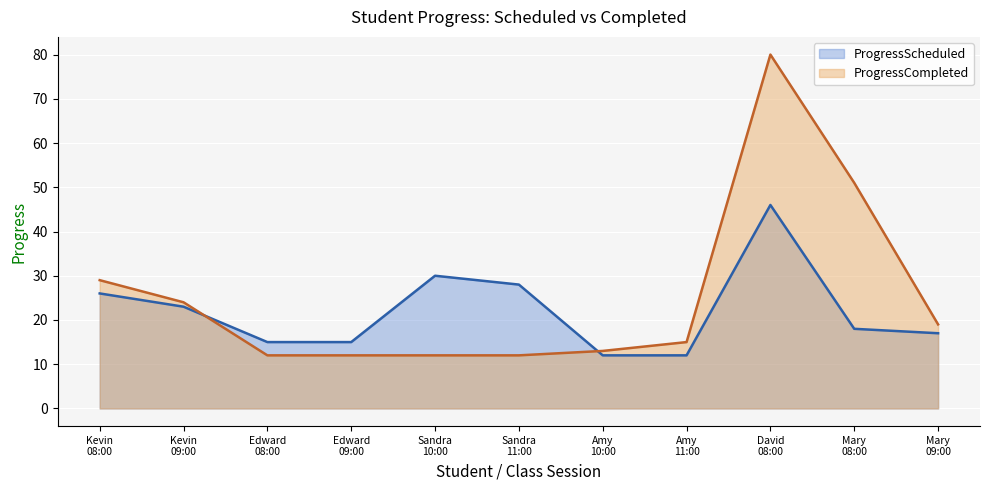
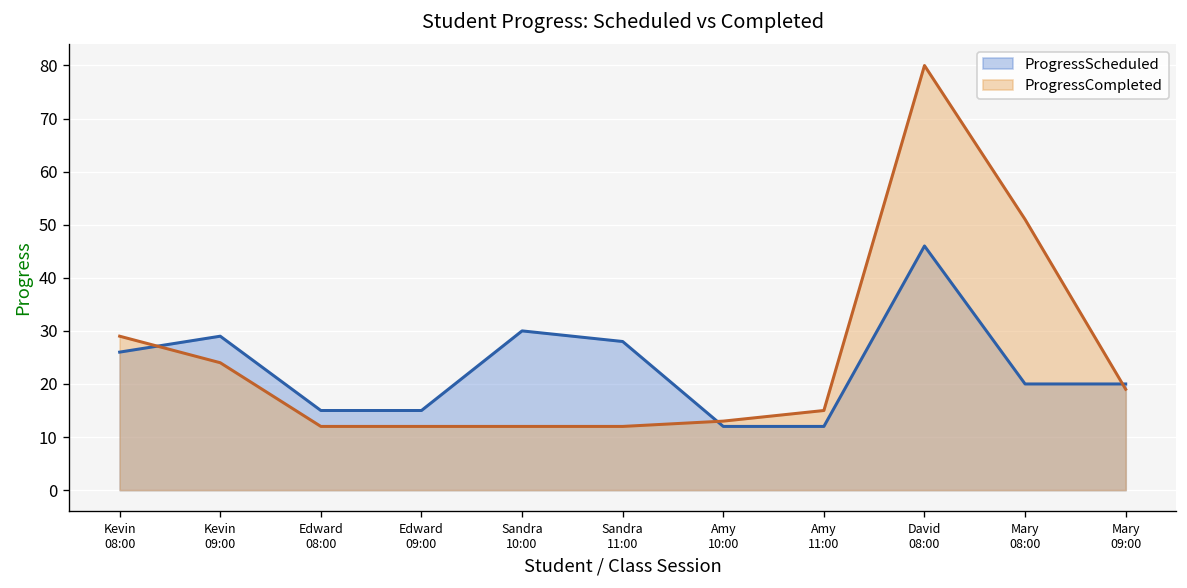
  {
    "ProgressScheduled": {
      "Kevin 08:00": 26,
-     "Kevin 09:00": 23,
+     "Kevin 09:00": 29,
      "Edward 08:00": 15,
      "Edward 09:00": 15,
      "Sandra 10:00": 30,
      "Sandra 11:00": 28,
      "Amy 10:00": 12,
      "Amy 11:00": 12,
      "David 08:00": 46,
-     "Mary 08:00": 18,
-     "Mary 09:00": 17
+     "Mary 08:00": 20,
+     "Mary 09:00": 20
    },
    "ProgressCompleted": {
      "Kevin 08:00": 29,
      "Kevin 09:00": 24,
      "Edward 08:00": 12,
      "Edward 09:00": 12,
      "Sandra 10:00": 12,
      "Sandra 11:00": 12,
      "Amy 10:00": 13,
      "Amy 11:00": 15,
      "David 08:00": 80,
      "Mary 08:00": 51,
      "Mary 09:00": 19
    }
  }
